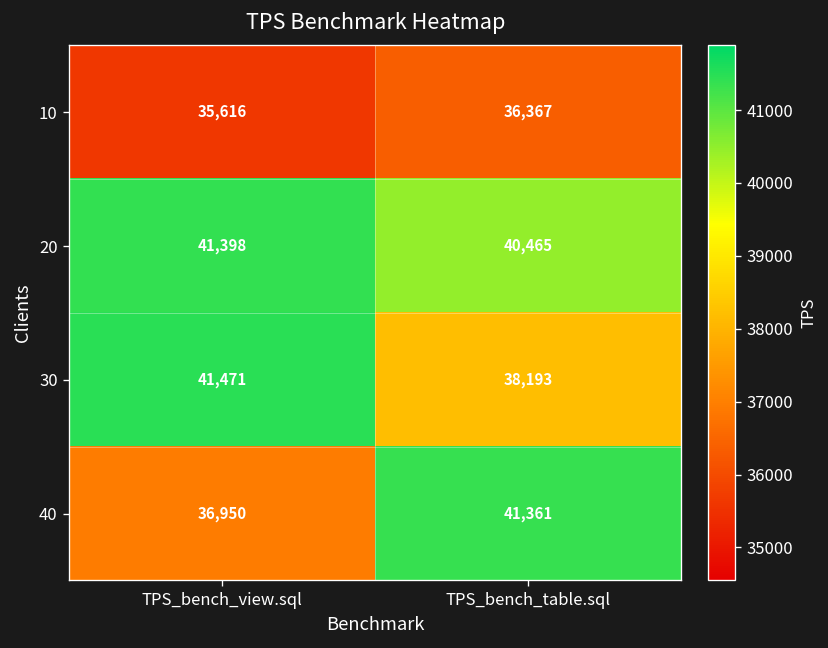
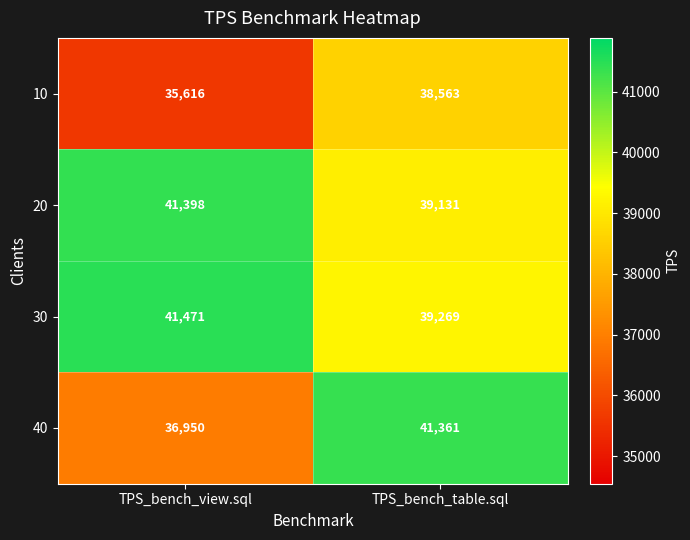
  {
    "10": {
      "TPS_bench_view.sql": "35,616",
-     "TPS_bench_table.sql": "36,367"
+     "TPS_bench_table.sql": "38,563"
    },
    "20": {
      "TPS_bench_view.sql": "41,398",
-     "TPS_bench_table.sql": "40,465"
+     "TPS_bench_table.sql": "39,131"
    },
    "30": {
      "TPS_bench_view.sql": "41,471",
-     "TPS_bench_table.sql": "38,193"
+     "TPS_bench_table.sql": "39,269"
    },
    "40": {
      "TPS_bench_view.sql": "36,950",
      "TPS_bench_table.sql": "41,361"
    }
  }
